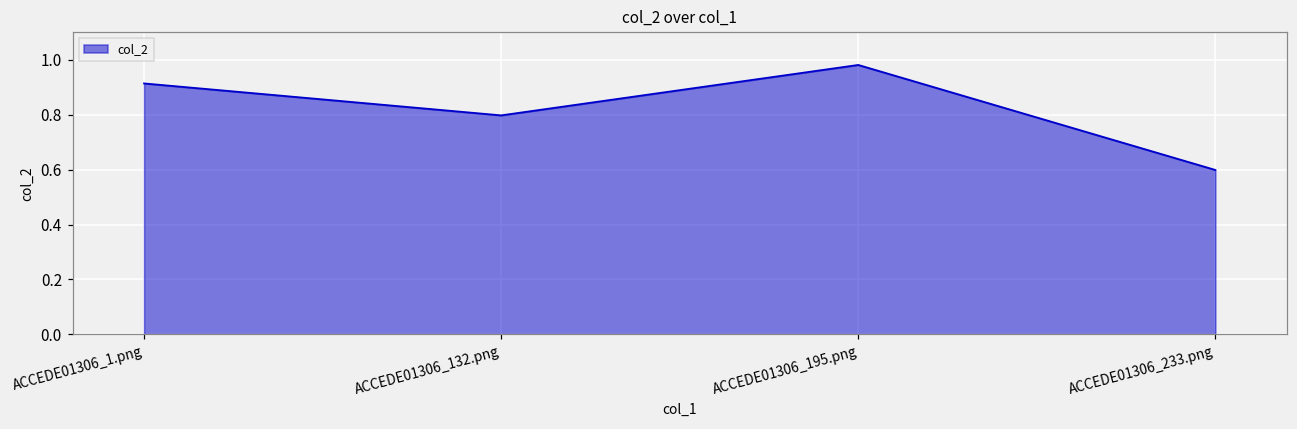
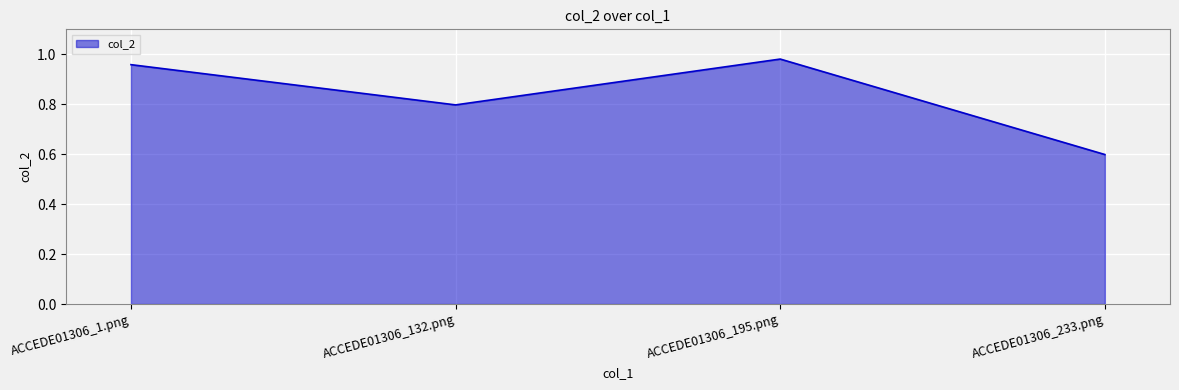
  {
-   "ACCEDE01306_1.png": 0.91,
+   "ACCEDE01306_1.png": 0.96,
    "ACCEDE01306_132.png": 0.80,
    "ACCEDE01306_195.png": 0.98,
    "ACCEDE01306_233.png": 0.60
  }
